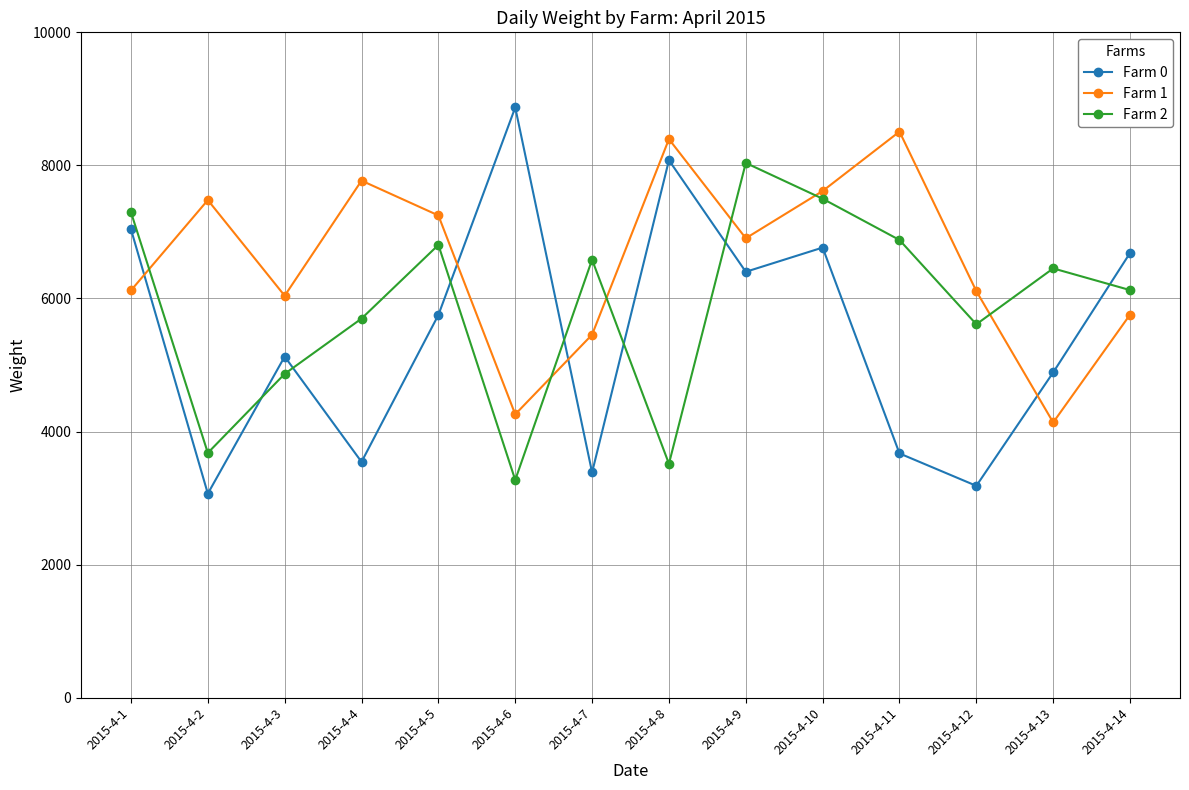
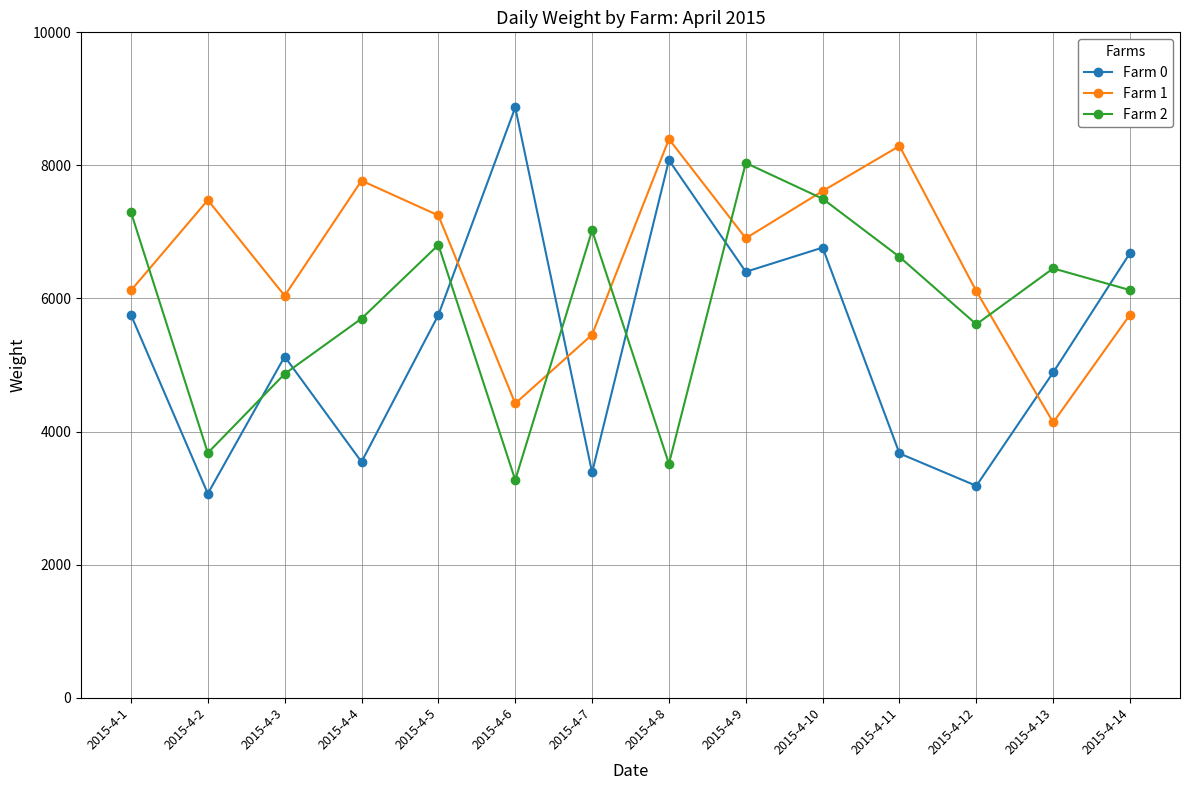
  {
    "Farm 0": {
-     "2015-4-1": 7000,
+     "2015-4-1": 5800,
      "2015-4-2": 3100,
      "2015-4-3": 5100,
      "2015-4-4": 3500,
      "2015-4-5": 5800,
      "2015-4-6": 8900,
      "2015-4-7": 3400,
      "2015-4-8": 8100,
      "2015-4-9": 6400,
      "2015-4-10": 6800,
      "2015-4-11": 3700,
      "2015-4-12": 3200,
      "2015-4-13": 4900,
      "2015-4-14": 6700
    },
    "Farm 1": {
      "2015-4-1": 6100,
      "2015-4-2": 7500,
      "2015-4-3": 6000,
      "2015-4-4": 7800,
      "2015-4-5": 7200,
-     "2015-4-6": 4300,
+     "2015-4-6": 4400,
      "2015-4-7": 5500,
      "2015-4-8": 8400,
      "2015-4-9": 6900,
      "2015-4-10": 7600,
-     "2015-4-11": 8500,
+     "2015-4-11": 8300,
      "2015-4-12": 6100,
      "2015-4-13": 4100,
      "2015-4-14": 5800
    },
    "Farm 2": {
      "2015-4-1": 7300,
      "2015-4-2": 3700,
      "2015-4-3": 4900,
      "2015-4-4": 5700,
      "2015-4-5": 6800,
      "2015-4-6": 3300,
-     "2015-4-7": 6600,
+     "2015-4-7": 7000,
      "2015-4-8": 3500,
      "2015-4-9": 8000,
      "2015-4-10": 7500,
-     "2015-4-11": 6900,
+     "2015-4-11": 6600,
      "2015-4-12": 5600,
      "2015-4-13": 6500,
      "2015-4-14": 6100
    }
  }
